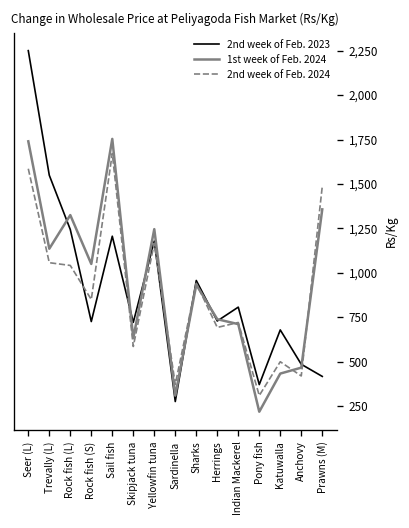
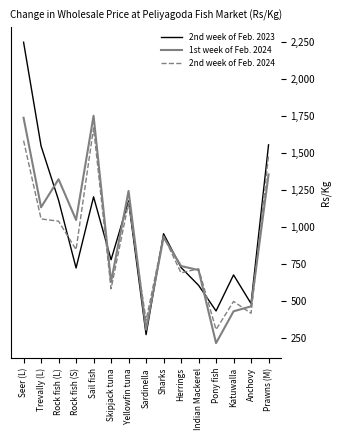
  {
    "2nd week of Feb. 2023": {
      "Seer (L)": "2,250",
      "Trevally (L)": "1,550",
-     "Rock fish (L)": "1,240",
+     "Rock fish (L)": "1,180",
      "Rock fish (S)": "730",
      "Sail fish": "1,210",
-     "Skipjack tuna": "720",
+     "Skipjack tuna": "780",
      "Sardinella": "280",
-     "Indian Mackerel": "810",
-     "Pony fish": "370",
+     "Indian Mackerel": "610",
+     "Pony fish": "440",
      "Katuwalla": "680",
      "Anchovy": "490",
-     "Prawns (M)": "420"
+     "Prawns (M)": "1,560"
    }
  }
